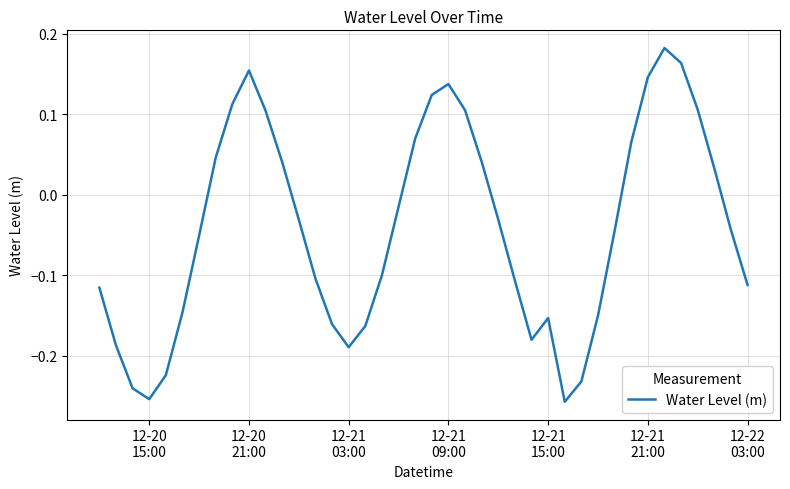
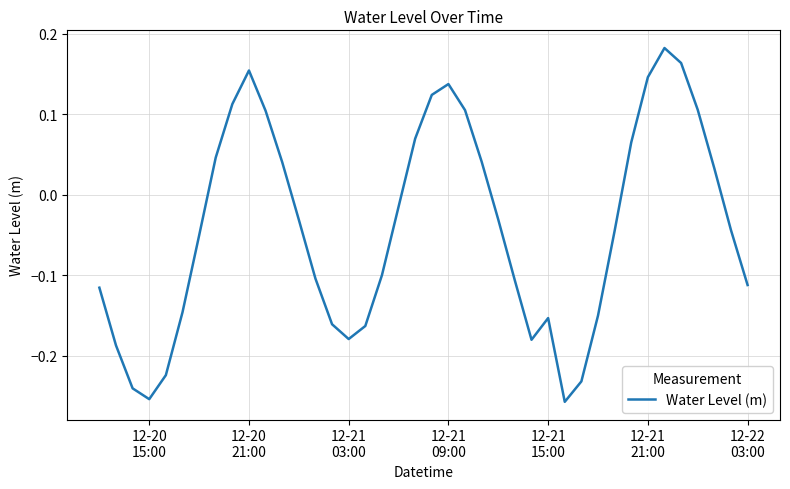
  {
    "12-20 15:00": -0.25,
    "12-20 21:00": 0.15,
-   "12-21 03:00": -0.19,
+   "12-21 03:00": -0.18,
    "12-21 09:00": 0.14,
    "12-21 15:00": -0.15,
    "12-21 21:00": 0.15,
    "12-22 03:00": -0.11
  }
